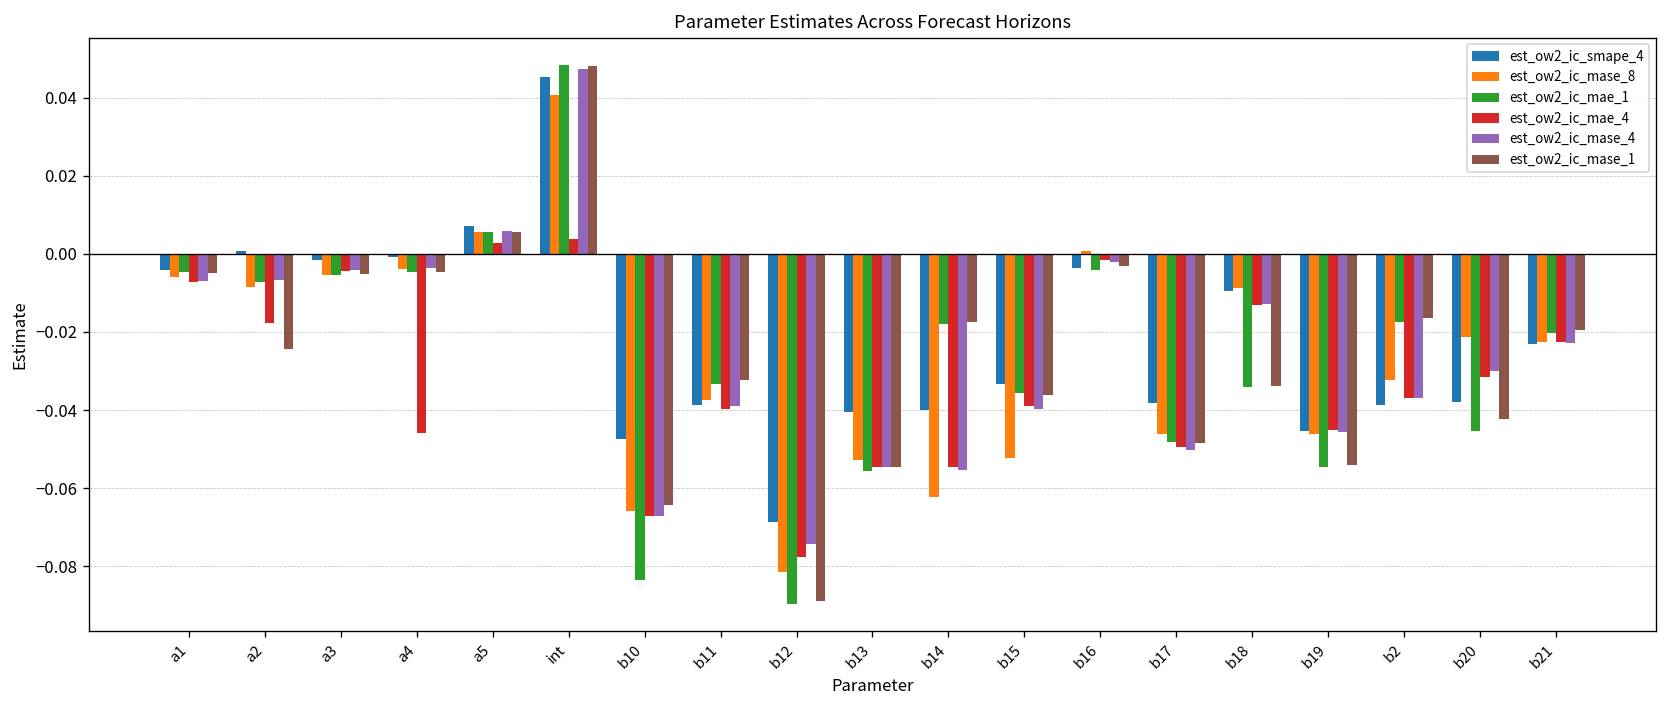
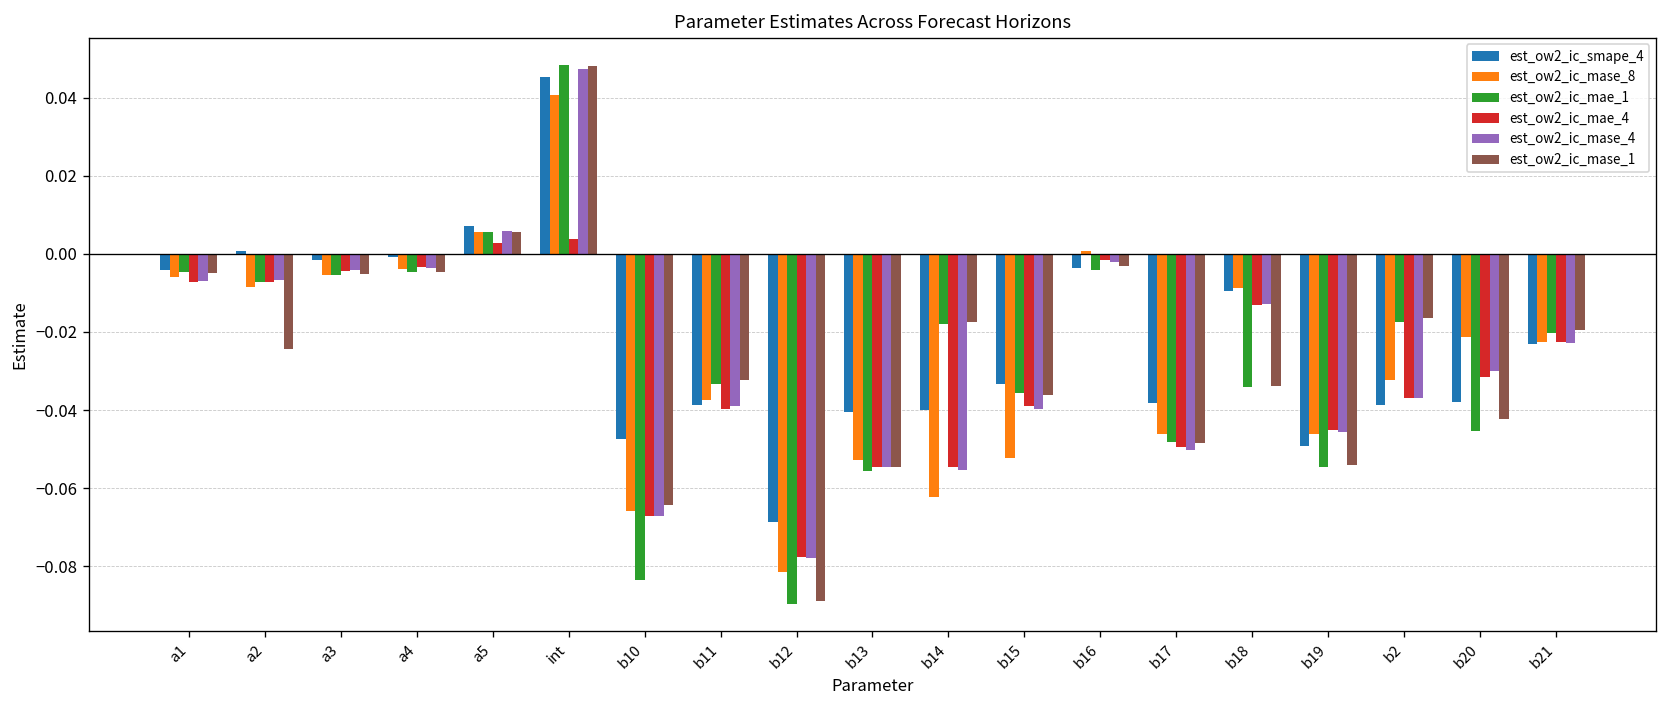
  {
    "est_ow2_ic_smape_4": {
      "a1": -0.004,
      "a3": -0.002,
      "a5": 0.007,
      "int": 0.045,
      "b10": -0.047,
      "b11": -0.039,
      "b12": -0.069,
      "b13": -0.040,
      "b14": -0.040,
      "b15": -0.033,
      "b16": -0.004,
      "b17": -0.038,
      "b18": -0.010,
-     "b19": -0.045,
+     "b19": -0.049,
      "b2": -0.039,
      "b20": -0.038,
      "b21": -0.023
    },
    "est_ow2_ic_mase_8": {
      "a1": -0.006,
      "a2": -0.009,
      "a3": -0.006,
      "a4": -0.004,
      "a5": 0.006,
      "int": 0.041,
      "b10": -0.066,
      "b11": -0.037,
      "b12": -0.082,
      "b13": -0.053,
      "b14": -0.062,
      "b15": -0.052,
      "b17": -0.046,
      "b18": -0.009,
      "b19": -0.046,
      "b2": -0.032,
      "b20": -0.021,
      "b21": -0.023
    },
    "est_ow2_ic_mae_1": {
      "a1": -0.005,
      "a2": -0.007,
      "a3": -0.005,
      "a4": -0.005,
      "a5": 0.006,
      "int": 0.048,
      "b10": -0.083,
      "b11": -0.033,
      "b12": -0.090,
      "b13": -0.055,
      "b14": -0.018,
      "b15": -0.036,
      "b16": -0.004,
      "b17": -0.048,
      "b18": -0.034,
      "b19": -0.055,
      "b2": -0.017,
      "b20": -0.045,
      "b21": -0.020
    },
    "est_ow2_ic_mae_4": {
      "a1": -0.007,
-     "a2": -0.018,
+     "a2": -0.007,
      "a3": -0.004,
-     "a4": -0.046,
+     "a4": -0.003,
      "a5": 0.003,
      "int": 0.004,
      "b10": -0.067,
      "b11": -0.040,
      "b12": -0.078,
      "b13": -0.055,
      "b14": -0.055,
      "b15": -0.039,
      "b16": -0.002,
      "b17": -0.049,
      "b18": -0.013,
      "b19": -0.045,
      "b2": -0.037,
      "b20": -0.031,
      "b21": -0.023
    },
    "est_ow2_ic_mase_4": {
      "a1": -0.007,
      "a2": -0.007,
      "a3": -0.004,
      "a4": -0.004,
      "a5": 0.006,
      "int": 0.047,
      "b10": -0.067,
      "b11": -0.039,
-     "b12": -0.074,
+     "b12": -0.078,
      "b13": -0.054,
      "b14": -0.055,
      "b15": -0.040,
      "b16": -0.002,
      "b17": -0.050,
      "b18": -0.013,
      "b19": -0.046,
      "b2": -0.037,
      "b20": -0.030,
      "b21": -0.023
    },
    "est_ow2_ic_mase_1": {
      "a1": -0.005,
      "a2": -0.024,
      "a3": -0.005,
      "a4": -0.005,
      "a5": 0.005,
      "int": 0.048,
      "b10": -0.064,
      "b11": -0.032,
      "b12": -0.089,
      "b13": -0.054,
      "b14": -0.018,
      "b15": -0.036,
      "b16": -0.003,
      "b17": -0.048,
      "b18": -0.034,
      "b19": -0.054,
      "b2": -0.016,
      "b20": -0.042,
      "b21": -0.020
    }
  }
